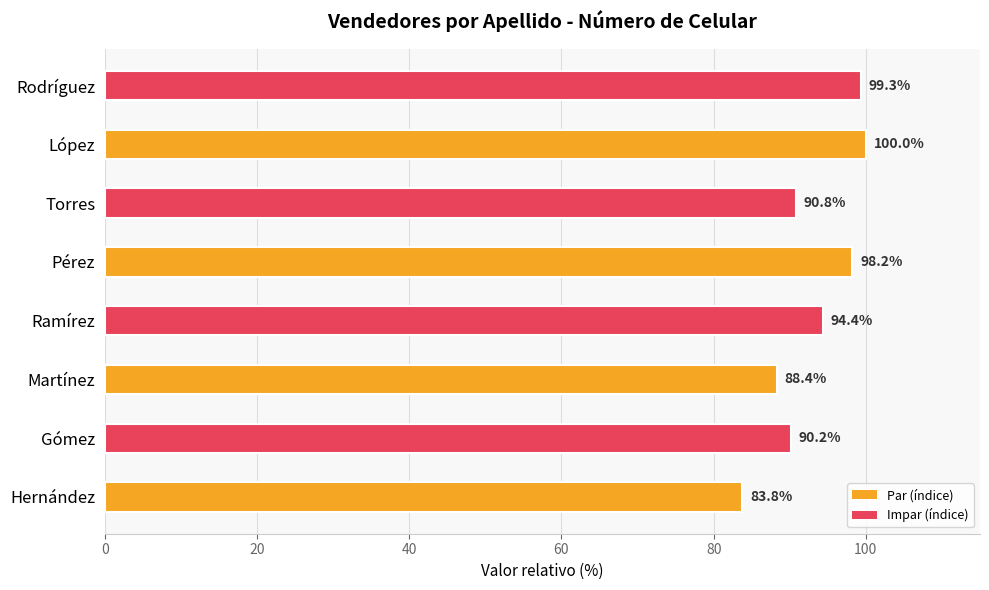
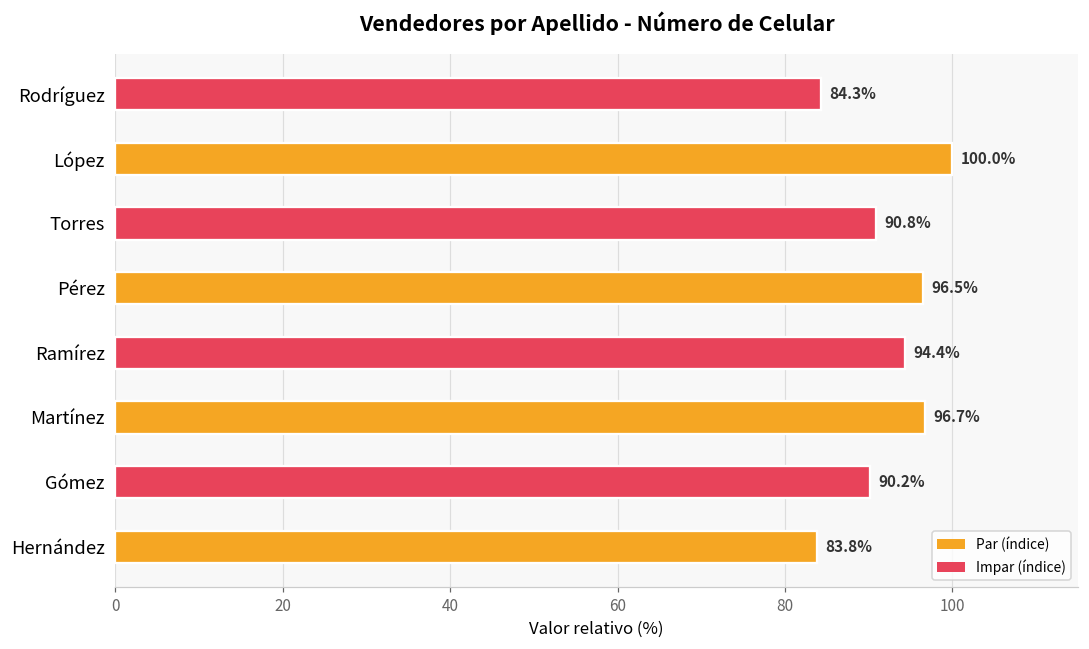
  {
-   "Rodríguez": "99.3%",
+   "Rodríguez": "84.3%",
    "López": "100.0%",
    "Torres": "90.8%",
-   "Pérez": "98.2%",
+   "Pérez": "96.5%",
    "Ramírez": "94.4%",
-   "Martínez": "88.4%",
+   "Martínez": "96.7%",
    "Gómez": "90.2%",
    "Hernández": "83.8%"
  }
